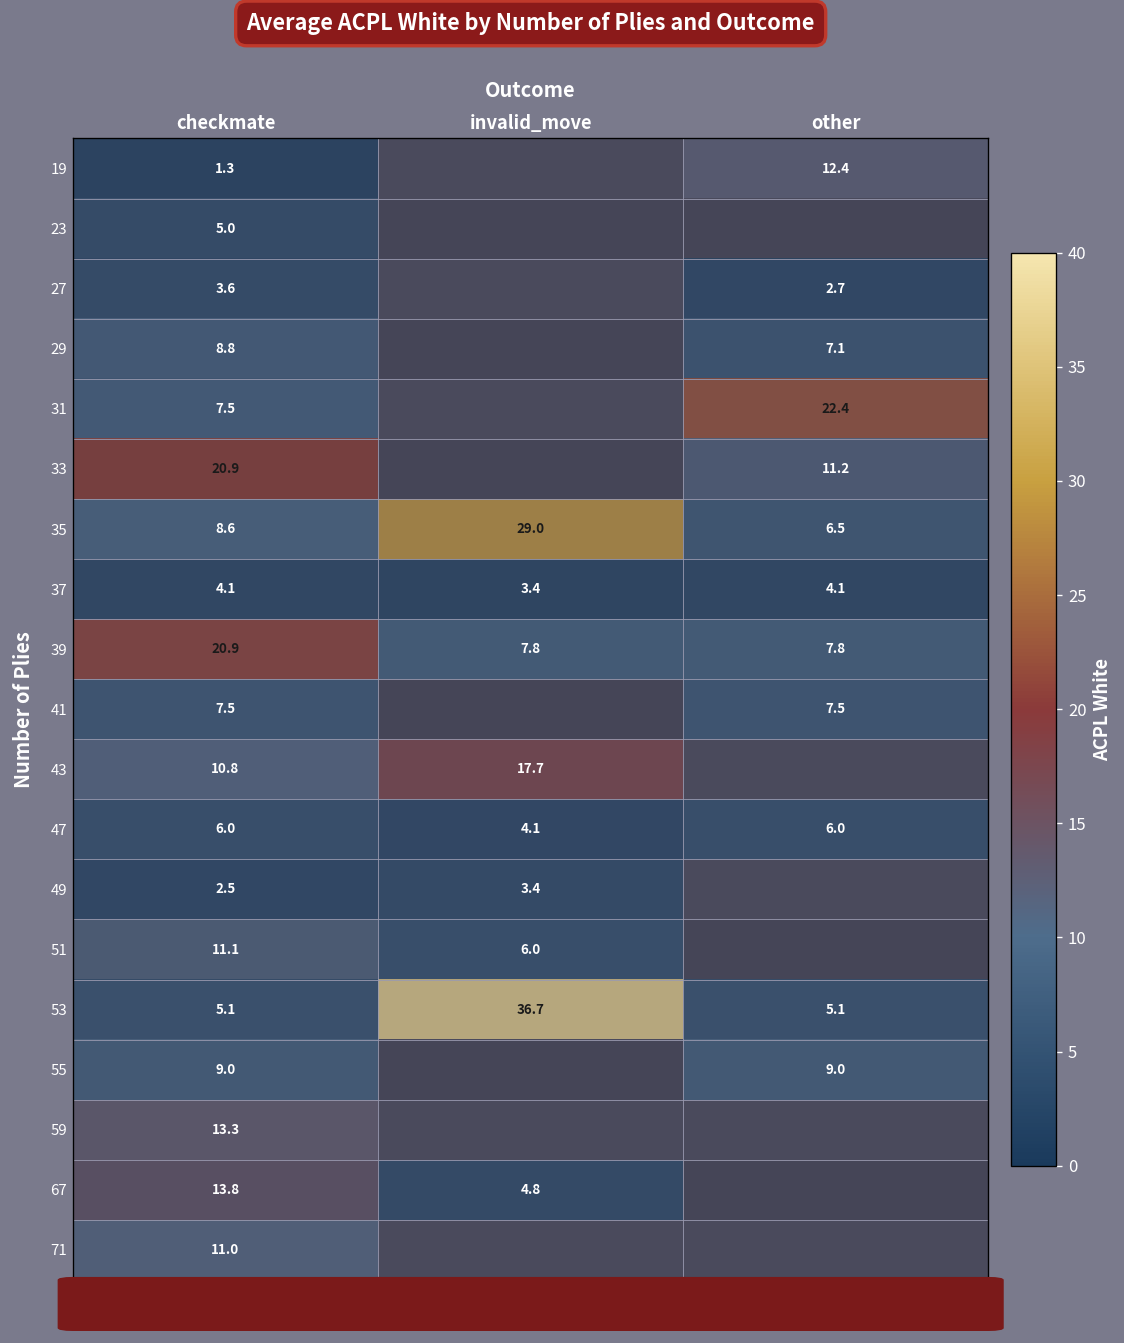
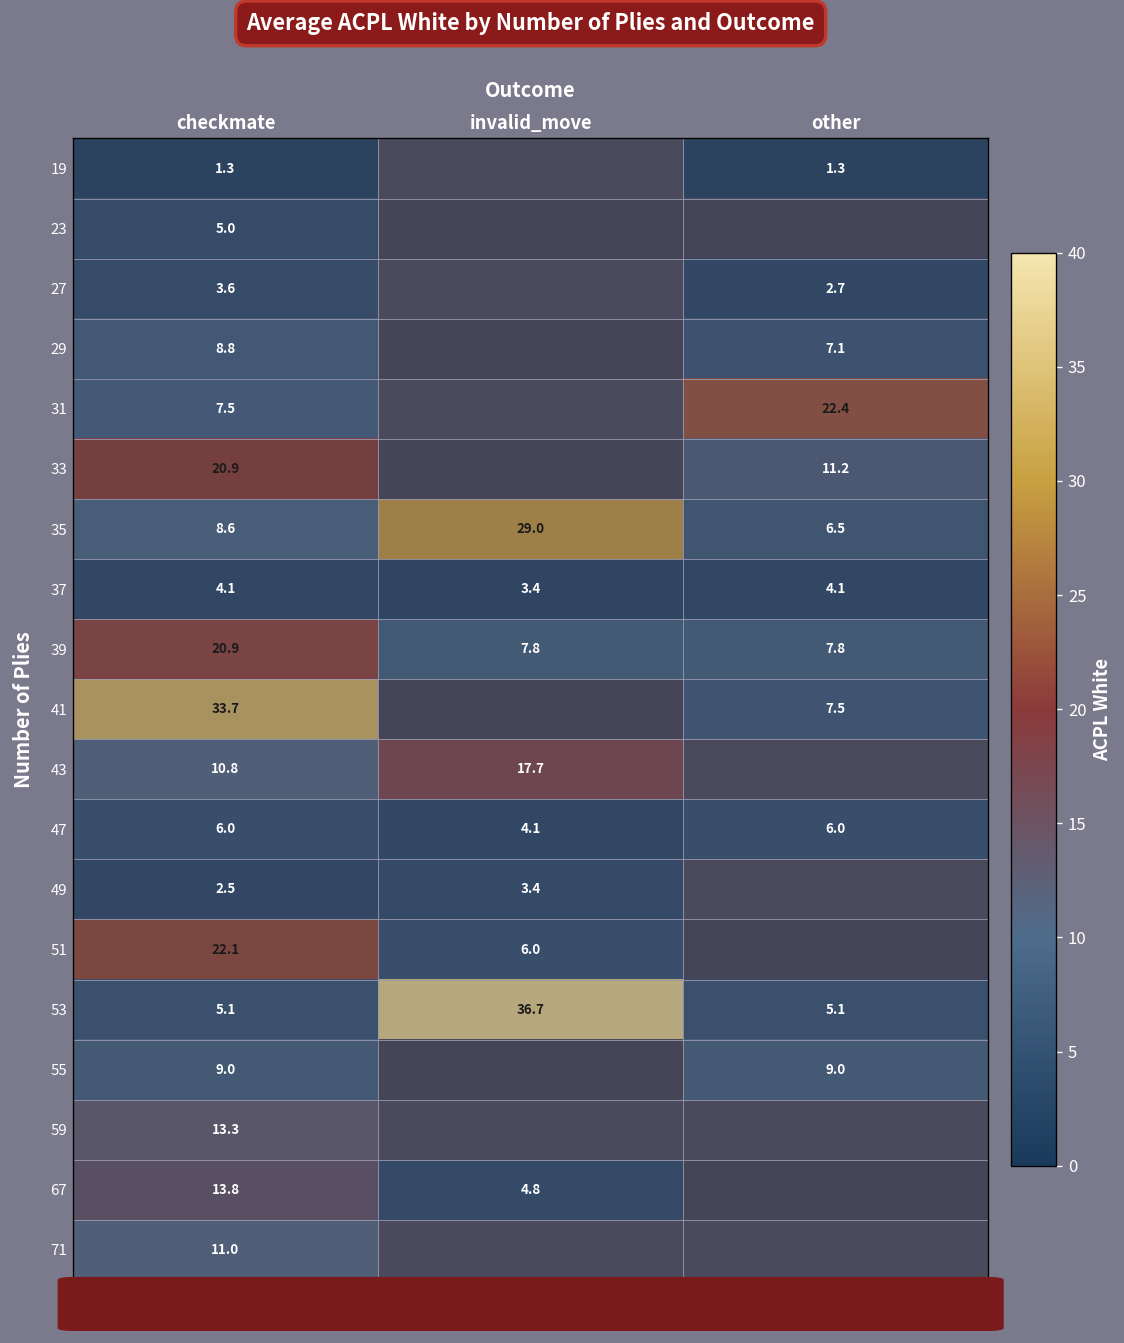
  {
    "19": {
      "checkmate": 1.3,
-     "other": 12.4
+     "other": 1.3
    },
    "23": {
      "checkmate": 5.0
    },
    "27": {
      "checkmate": 3.6,
      "other": 2.7
    },
    "29": {
      "checkmate": 8.8,
      "other": 7.1
    },
    "31": {
      "checkmate": 7.5,
      "other": 22.4
    },
    "33": {
      "checkmate": 20.9,
      "other": 11.2
    },
    "35": {
      "checkmate": 8.6,
      "invalid_move": 29.0,
      "other": 6.5
    },
    "37": {
      "checkmate": 4.1,
      "invalid_move": 3.4,
      "other": 4.1
    },
    "39": {
      "checkmate": 20.9,
      "invalid_move": 7.8,
      "other": 7.8
    },
    "41": {
-     "checkmate": 7.5,
+     "checkmate": 33.7,
      "other": 7.5
    },
    "43": {
      "checkmate": 10.8,
      "invalid_move": 17.7
    },
    "47": {
      "checkmate": 6.0,
      "invalid_move": 4.1,
      "other": 6.0
    },
    "49": {
      "checkmate": 2.5,
      "invalid_move": 3.4
    },
    "51": {
-     "checkmate": 11.1,
+     "checkmate": 22.1,
      "invalid_move": 6.0
    },
    "53": {
      "checkmate": 5.1,
      "invalid_move": 36.7,
      "other": 5.1
    },
    "55": {
      "checkmate": 9.0,
      "other": 9.0
    },
    "59": {
      "checkmate": 13.3
    },
    "67": {
      "checkmate": 13.8,
      "invalid_move": 4.8
    },
    "71": {
      "checkmate": 11.0
    }
  }
